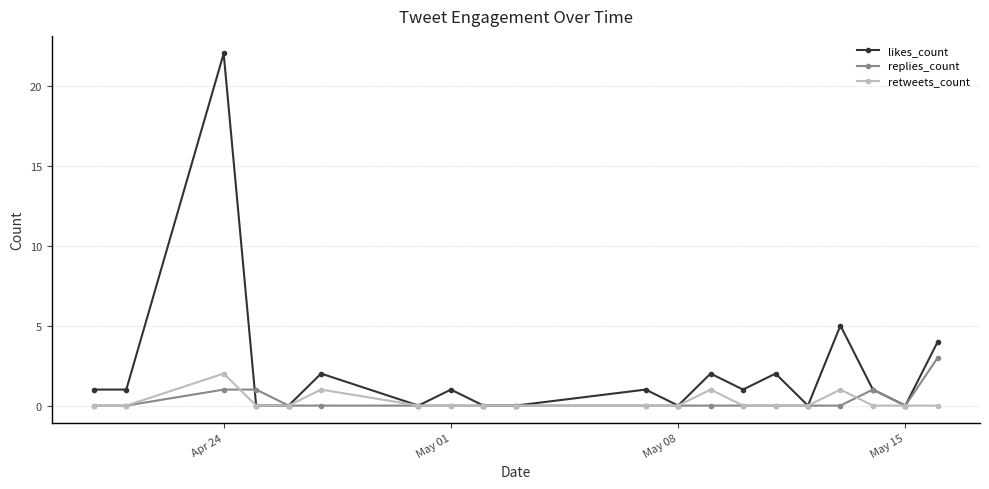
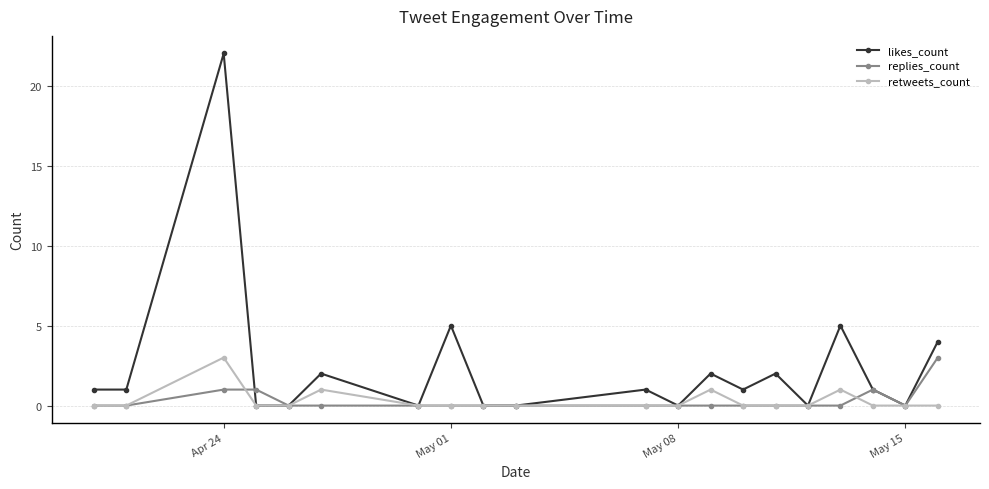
  {
    "likes_count": {
      "Apr 24": 22,
-     "May 01": 1
+     "May 01": 5
    },
    "replies_count": {
      "Apr 24": 1
    },
    "retweets_count": {
-     "Apr 24": 2
+     "Apr 24": 3
    }
  }
